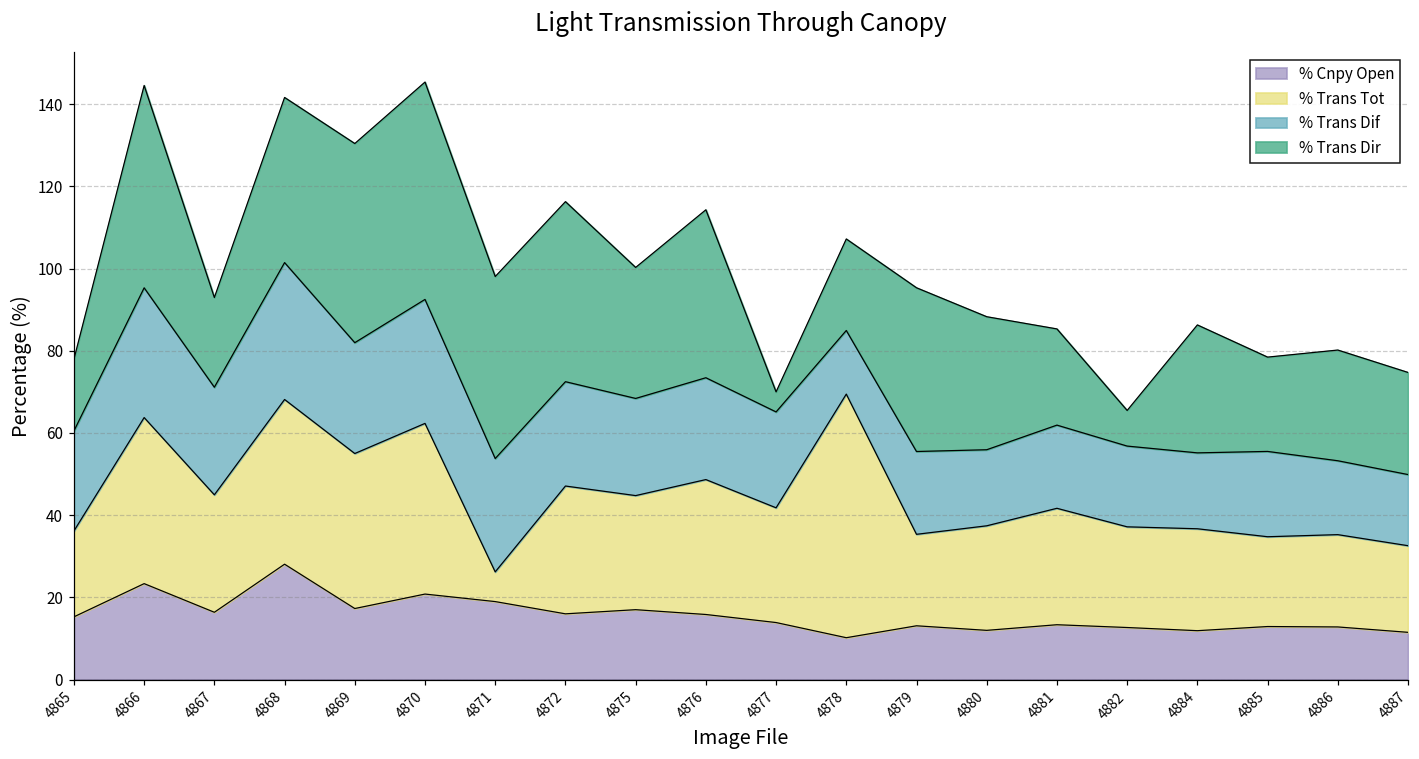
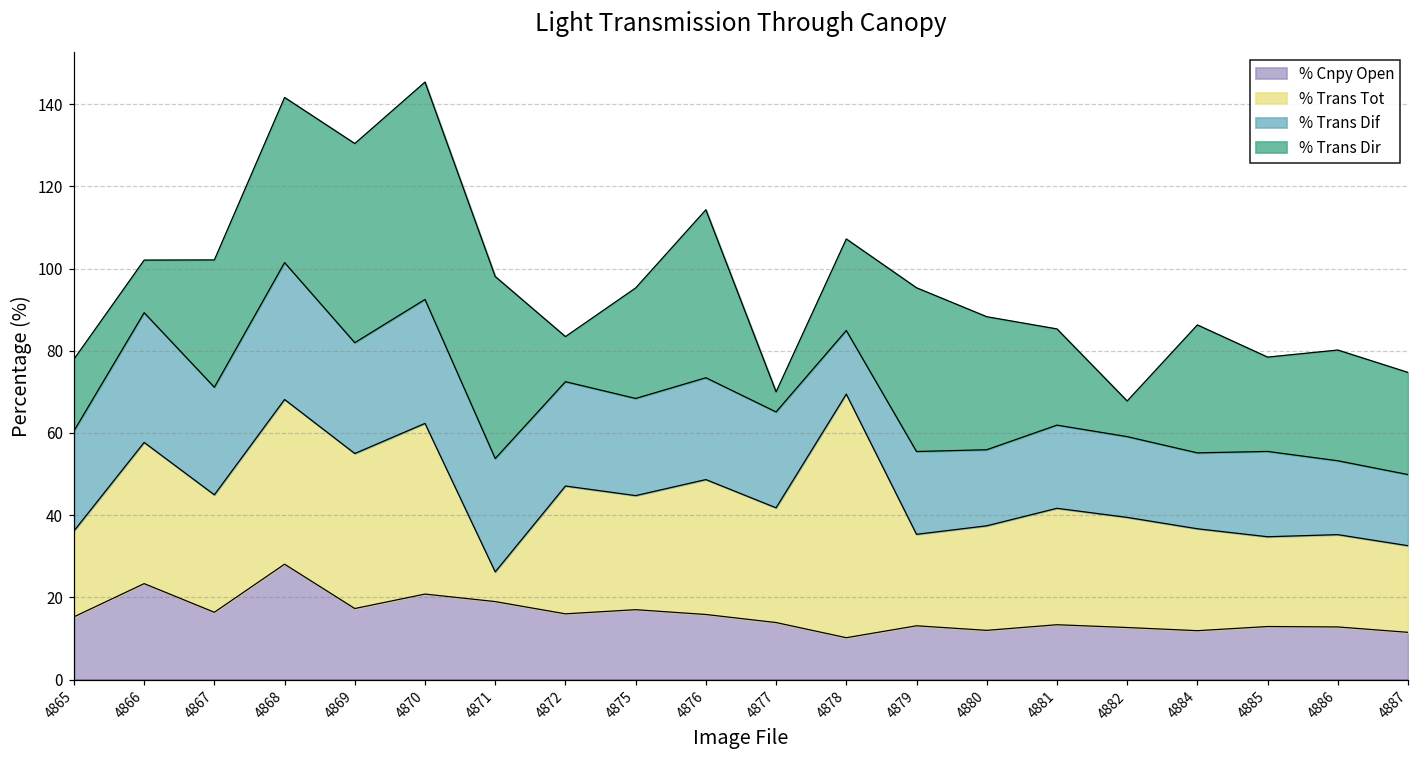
  {
    "% Trans Tot": {
      "4865": 21,
-     "4866": 40,
+     "4866": 34,
      "4867": 29,
      "4868": 40,
      "4869": 38,
      "4870": 42,
      "4871": 7,
      "4872": 31,
      "4875": 28,
      "4876": 33,
      "4877": 28,
      "4878": 59,
      "4879": 22,
      "4880": 25,
      "4881": 28,
-     "4882": 25,
+     "4882": 27,
      "4884": 25,
      "4885": 22,
      "4886": 22,
      "4887": 21
    },
    "% Trans Dir": {
      "4865": 17,
-     "4866": 49,
-     "4867": 22,
+     "4866": 13,
+     "4867": 31,
      "4868": 40,
      "4869": 48,
      "4870": 53,
      "4871": 44,
-     "4872": 44,
-     "4875": 32,
+     "4872": 11,
+     "4875": 27,
      "4876": 41,
      "4877": 5,
      "4878": 22,
      "4879": 40,
      "4880": 32,
      "4881": 23,
      "4882": 9,
      "4884": 31,
      "4885": 23,
      "4886": 27,
      "4887": 25
    }
  }
